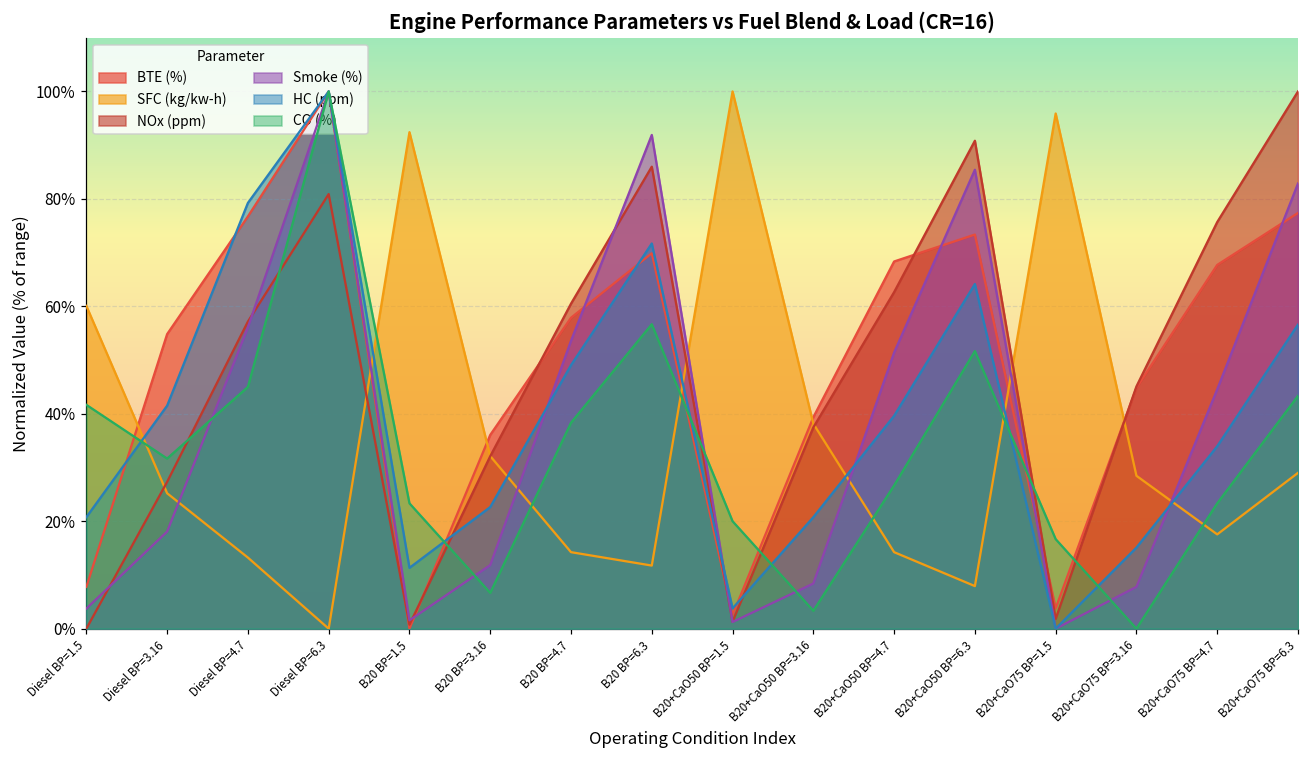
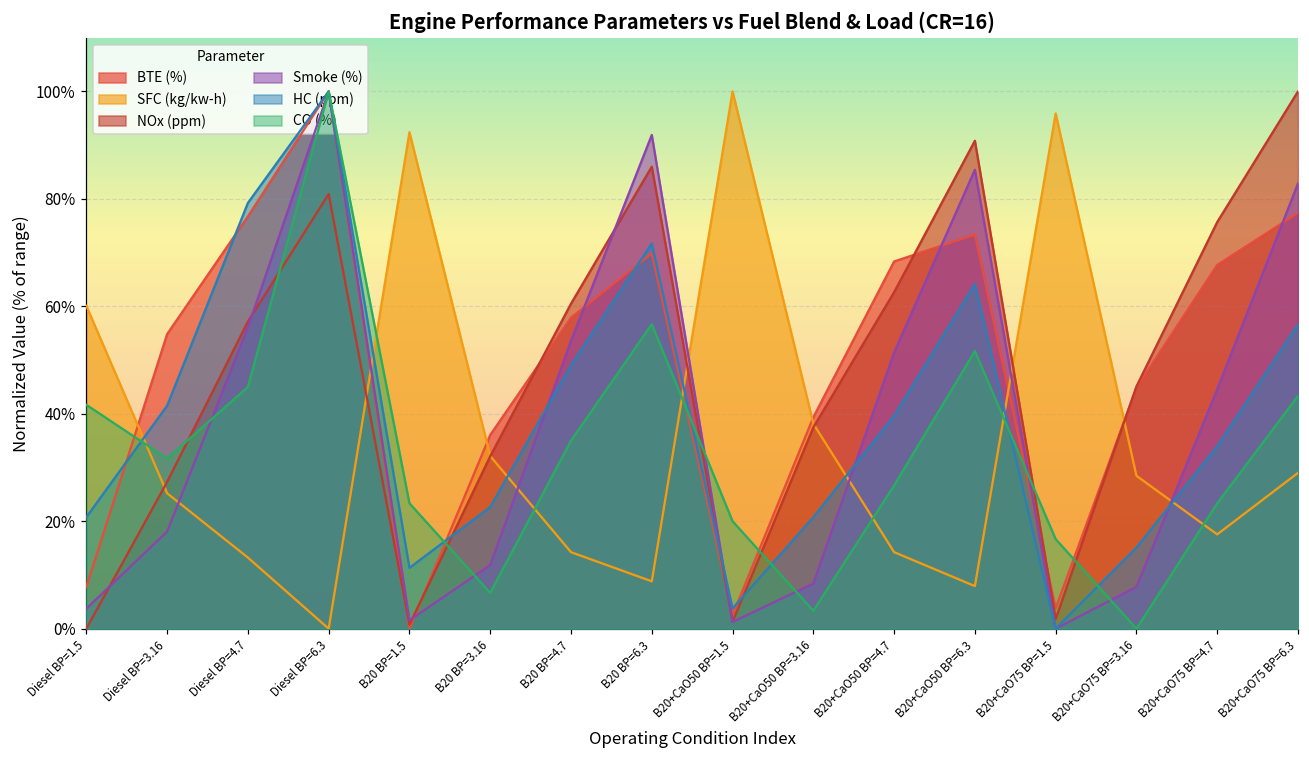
  {
    "SFC (kg/kw-h)": {
      "Diesel BP=1.5": "60%",
      "Diesel BP=3.16": "25%",
      "Diesel BP=4.7": "13%",
      "Diesel BP=6.3": "0%",
      "B20 BP=1.5": "92%",
      "B20 BP=4.7": "14%",
-     "B20 BP=6.3": "12%",
+     "B20 BP=6.3": "9%",
      "B20+CaO50 BP=1.5": "100%",
      "B20+CaO50 BP=3.16": "38%",
      "B20+CaO50 BP=4.7": "14%",
      "B20+CaO50 BP=6.3": "8%",
      "B20+CaO75 BP=1.5": "96%",
      "B20+CaO75 BP=3.16": "28%",
      "B20+CaO75 BP=4.7": "18%",
      "B20+CaO75 BP=6.3": "29%"
    },
    "Smoke (%)": {
      "Diesel BP=1.5": "4%",
      "Diesel BP=3.16": "18%",
      "Diesel BP=4.7": "56%",
      "B20 BP=1.5": "2%",
      "B20 BP=3.16": "12%",
      "B20 BP=4.7": "54%",
      "B20 BP=6.3": "92%",
      "B20+CaO50 BP=3.16": "8%",
      "B20+CaO50 BP=4.7": "51%",
      "B20+CaO50 BP=6.3": "85%",
      "B20+CaO75 BP=3.16": "8%",
      "B20+CaO75 BP=4.7": "45%",
      "B20+CaO75 BP=6.3": "83%"
    },
    "HC (ppm)": {
      "Diesel BP=1.5": "21%",
      "Diesel BP=3.16": "42%",
      "Diesel BP=4.7": "79%",
      "B20 BP=1.5": "11%",
      "B20 BP=3.16": "23%",
      "B20 BP=4.7": "49%",
      "B20 BP=6.3": "72%",
      "B20+CaO50 BP=1.5": "4%",
      "B20+CaO50 BP=3.16": "21%",
      "B20+CaO50 BP=4.7": "40%",
      "B20+CaO50 BP=6.3": "64%",
      "B20+CaO75 BP=3.16": "15%",
      "B20+CaO75 BP=4.7": "34%",
      "B20+CaO75 BP=6.3": "57%"
    },
    "CO (%)": {
      "Diesel BP=1.5": "42%",
      "Diesel BP=3.16": "32%",
      "Diesel BP=4.7": "45%",
      "B20 BP=1.5": "23%",
      "B20 BP=3.16": "7%",
-     "B20 BP=4.7": "38%",
+     "B20 BP=4.7": "35%",
      "B20 BP=6.3": "57%",
      "B20+CaO50 BP=1.5": "20%",
      "B20+CaO50 BP=3.16": "3%",
      "B20+CaO50 BP=4.7": "27%",
      "B20+CaO50 BP=6.3": "52%",
      "B20+CaO75 BP=1.5": "17%",
      "B20+CaO75 BP=3.16": "0%",
      "B20+CaO75 BP=4.7": "23%",
      "B20+CaO75 BP=6.3": "43%"
    }
  }
